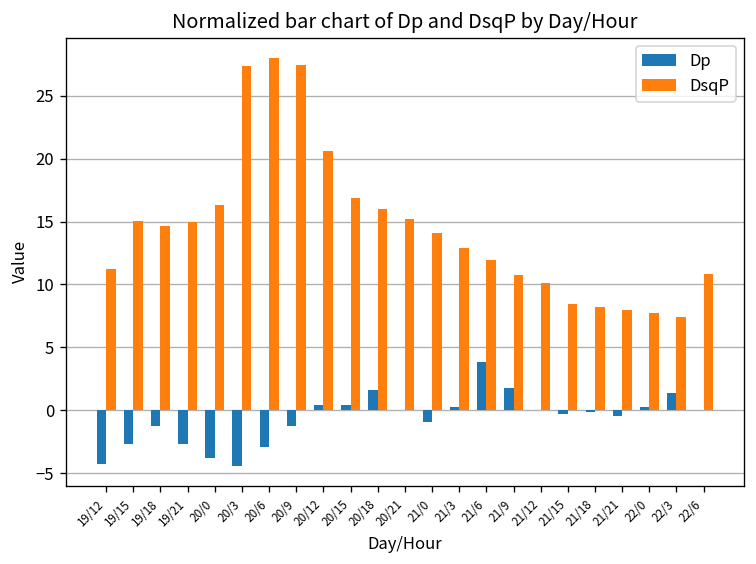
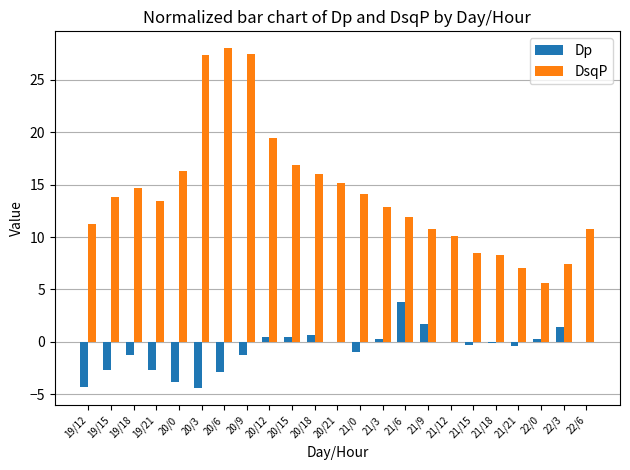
  {
    "Dp": {
      "19/12": -4.3,
      "19/15": -2.7,
      "19/18": -1.3,
      "19/21": -2.7,
      "20/0": -3.8,
      "20/3": -4.4,
      "20/6": -2.9,
      "20/9": -1.3,
      "20/12": 0.5,
      "20/15": 0.4,
-     "20/18": 1.6,
+     "20/18": 0.6,
      "21/0": -0.9,
      "21/3": 0.3,
      "21/6": 3.8,
      "21/9": 1.7,
      "21/15": -0.3,
      "21/21": -0.4,
      "22/0": 0.3,
      "22/3": 1.4,
      "22/6": 0.0
    },
    "DsqP": {
      "19/12": 11.2,
-     "19/15": 15.0,
+     "19/15": 13.8,
      "19/18": 14.6,
-     "19/21": 15.0,
+     "19/21": 13.4,
      "20/0": 16.3,
      "20/3": 27.4,
      "20/6": 28.0,
      "20/9": 27.5,
-     "20/12": 20.6,
+     "20/12": 19.5,
      "20/15": 16.9,
      "20/18": 16.0,
      "20/21": 15.2,
      "21/0": 14.1,
      "21/3": 12.9,
      "21/6": 11.9,
      "21/9": 10.8,
      "21/12": 10.1,
      "21/15": 8.4,
      "21/18": 8.2,
-     "21/21": 8.0,
-     "22/0": 7.7,
+     "21/21": 7.1,
+     "22/0": 5.6,
      "22/3": 7.4,
      "22/6": 10.8
    }
  }
